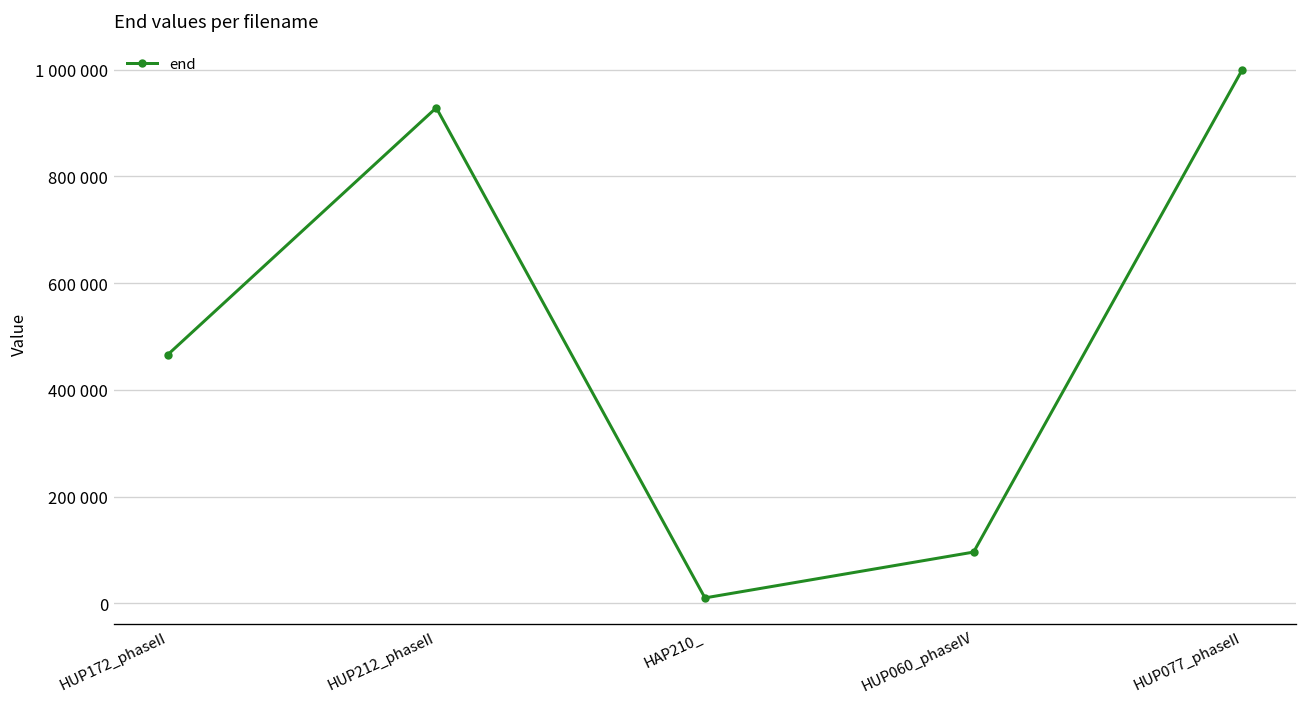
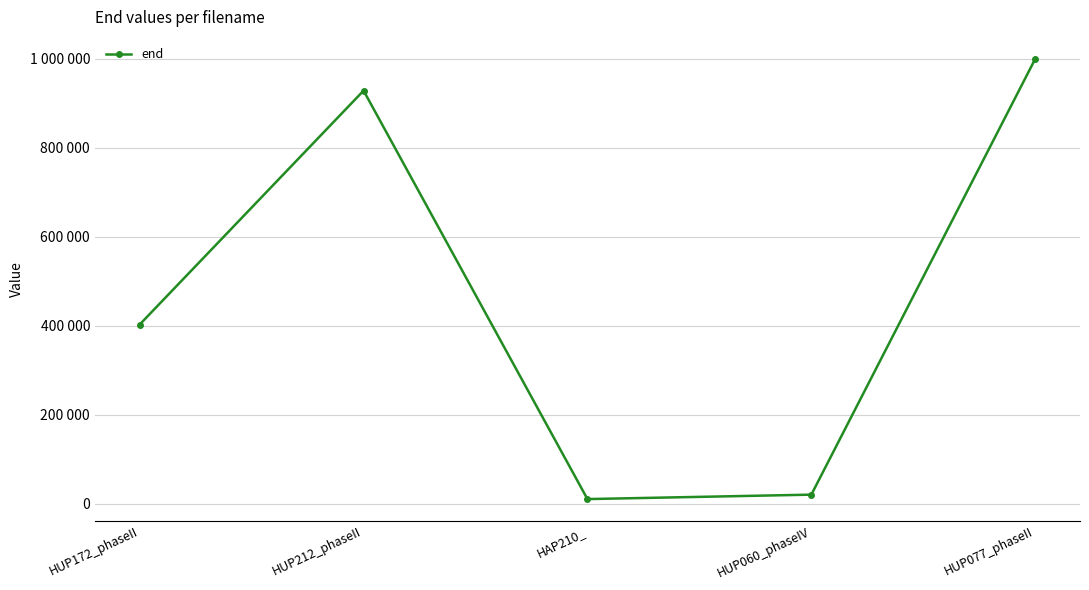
  {
-   "HUP172_phaseII": 470000,
+   "HUP172_phaseII": 400000,
    "HUP212_phaseII": 930000,
    "HAP210_": 10000,
-   "HUP060_phaseIV": 100000,
+   "HUP060_phaseIV": 20000,
    "HUP077_phaseII": 1000000
  }
